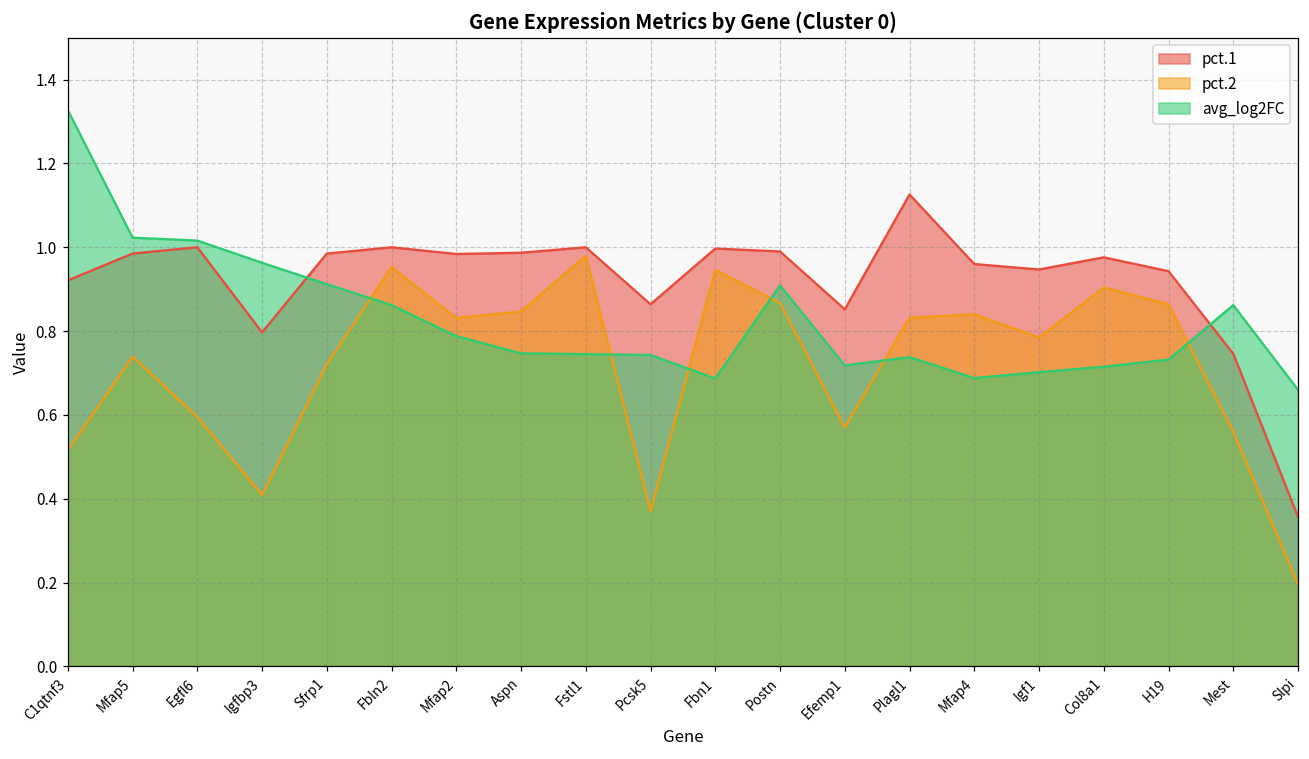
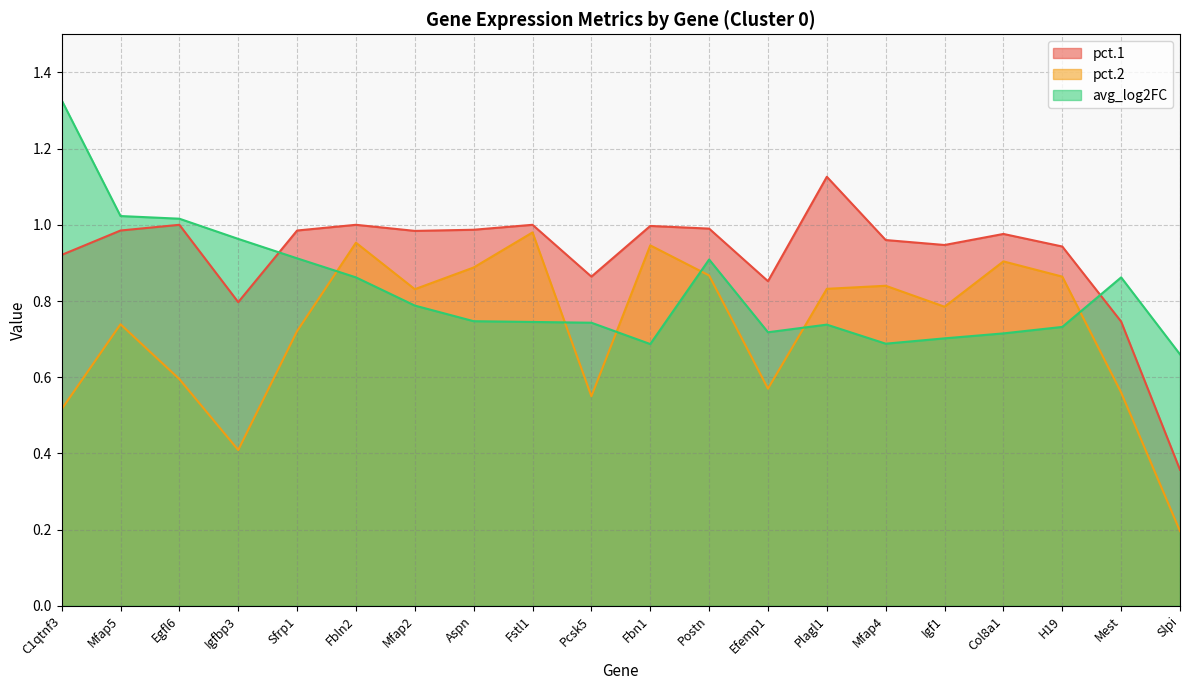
  {
    "pct.1": {
      "C1qtnf3": 0.92,
      "Mfap5": 0.99,
      "Egfl6": 1.00,
      "Igfbp3": 0.80,
      "Sfrp1": 0.99,
      "Fbln2": 1.00,
      "Mfap2": 0.98,
      "Aspn": 0.99,
      "Fstl1": 1.00,
      "Pcsk5": 0.86,
      "Fbn1": 1.00,
      "Postn": 0.99,
      "Efemp1": 0.85,
      "Plagl1": 1.13,
      "Mfap4": 0.96,
      "Igf1": 0.95,
      "Col8a1": 0.98,
      "H19": 0.94,
      "Mest": 0.75,
      "Slpi": 0.36
    },
    "pct.2": {
      "C1qtnf3": 0.52,
      "Mfap5": 0.74,
      "Egfl6": 0.60,
      "Igfbp3": 0.41,
      "Sfrp1": 0.72,
      "Fbln2": 0.95,
      "Mfap2": 0.83,
-     "Aspn": 0.85,
+     "Aspn": 0.89,
      "Fstl1": 0.98,
-     "Pcsk5": 0.37,
+     "Pcsk5": 0.55,
      "Fbn1": 0.95,
      "Postn": 0.87,
      "Efemp1": 0.57,
      "Plagl1": 0.83,
      "Mfap4": 0.84,
      "Igf1": 0.79,
      "Col8a1": 0.90,
      "H19": 0.86,
      "Mest": 0.56,
      "Slpi": 0.20
    },
    "avg_log2FC": {
      "C1qtnf3": 1.33,
      "Mfap5": 1.02,
      "Egfl6": 1.02,
      "Igfbp3": 0.96,
      "Sfrp1": 0.91,
      "Fbln2": 0.86,
      "Mfap2": 0.79,
      "Aspn": 0.75,
      "Fstl1": 0.75,
      "Pcsk5": 0.74,
      "Fbn1": 0.69,
      "Postn": 0.91,
      "Efemp1": 0.72,
      "Plagl1": 0.74,
      "Mfap4": 0.69,
      "Igf1": 0.70,
      "Col8a1": 0.72,
      "H19": 0.73,
      "Mest": 0.86,
      "Slpi": 0.66
    }
  }
